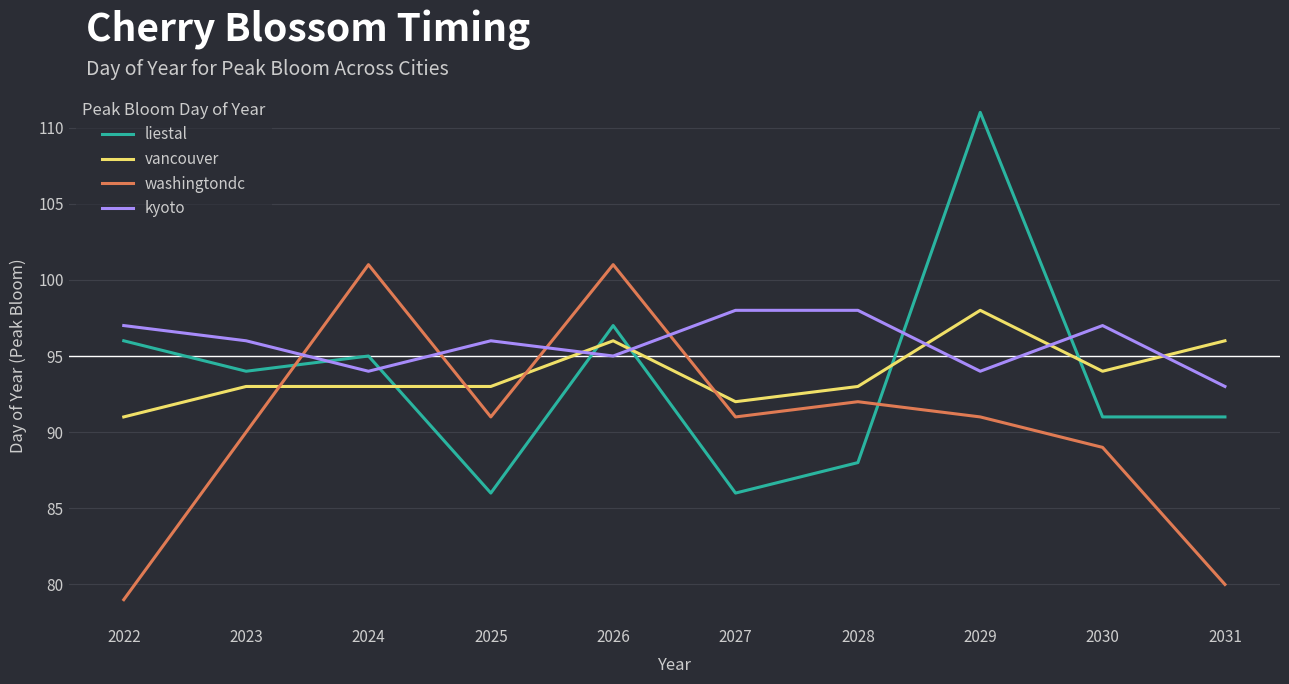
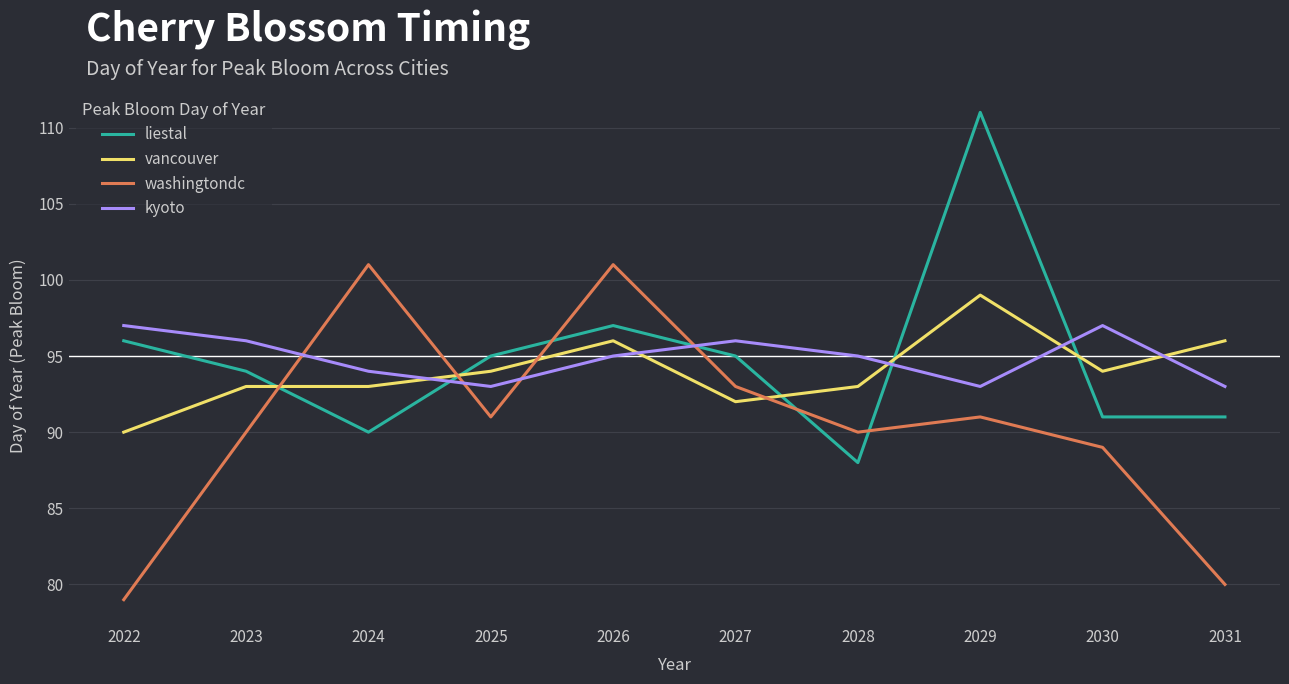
  {
    "liestal": {
      "2022": 96,
      "2023": 94,
-     "2024": 95,
-     "2025": 86,
+     "2024": 90,
+     "2025": 95,
      "2026": 97,
-     "2027": 86,
+     "2027": 95,
      "2028": 88,
      "2029": 111,
      "2030": 91,
      "2031": 91
    },
    "vancouver": {
-     "2022": 91,
+     "2022": 90,
      "2023": 93,
      "2024": 93,
-     "2025": 93,
+     "2025": 94,
      "2026": 96,
      "2027": 92,
      "2028": 93,
-     "2029": 98,
+     "2029": 99,
      "2030": 94,
      "2031": 96
    },
    "washingtondc": {
      "2022": 79,
      "2023": 90,
      "2024": 101,
      "2025": 91,
      "2026": 101,
-     "2027": 91,
-     "2028": 92,
+     "2027": 93,
+     "2028": 90,
      "2029": 91,
      "2030": 89,
      "2031": 80
    },
    "kyoto": {
      "2022": 97,
      "2023": 96,
      "2024": 94,
-     "2025": 96,
+     "2025": 93,
      "2026": 95,
-     "2027": 98,
-     "2028": 98,
-     "2029": 94,
+     "2027": 96,
+     "2028": 95,
+     "2029": 93,
      "2030": 97,
      "2031": 93
    }
  }
